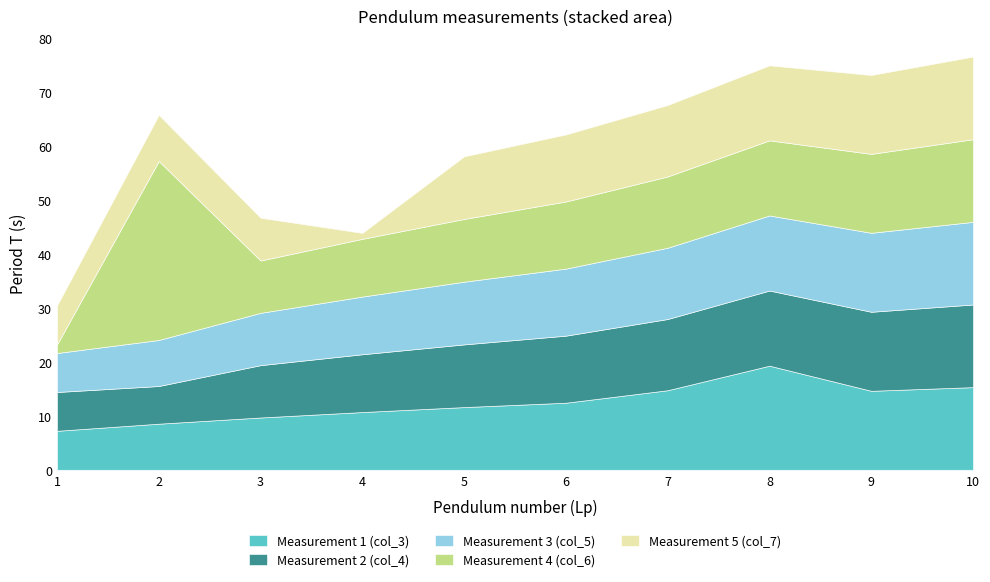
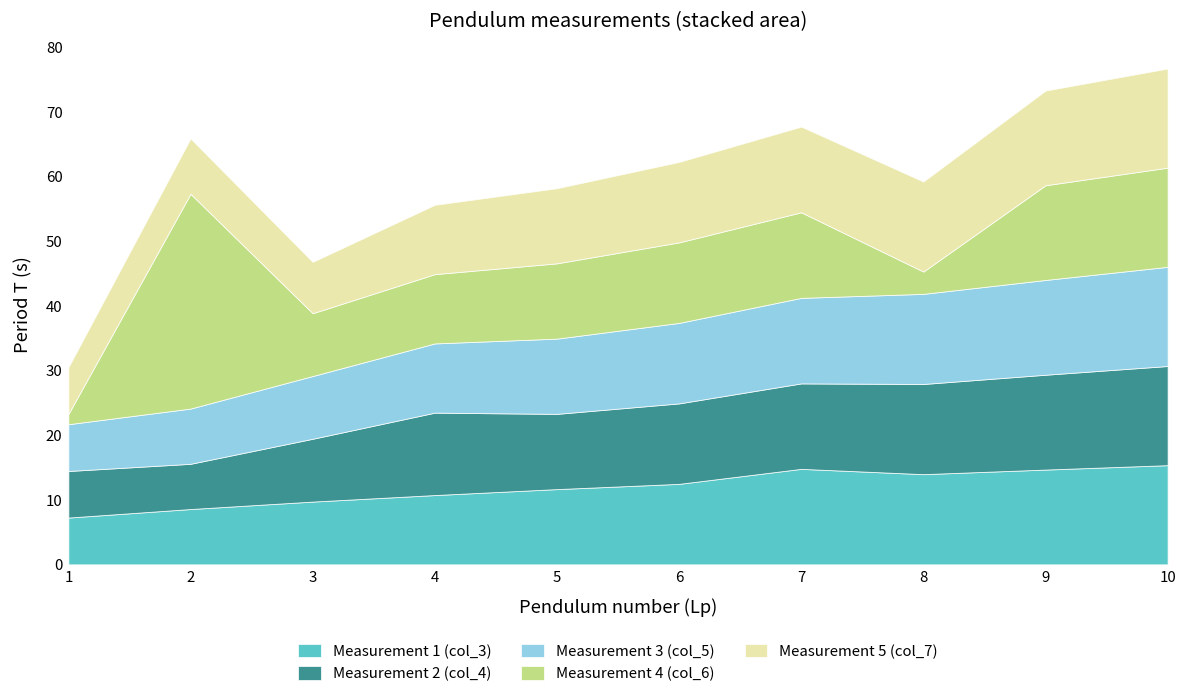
  {
    "Measurement 1 (col_3)": {
      "1": 7,
      "2": 9,
      "3": 10,
      "4": 11,
      "5": 12,
      "6": 12,
      "7": 15,
-     "8": 19,
+     "8": 14,
      "9": 15,
      "10": 15
    },
    "Measurement 2 (col_4)": {
      "1": 7,
      "2": 7,
      "3": 10,
-     "4": 11,
+     "4": 13,
      "5": 12,
      "6": 12,
      "7": 13,
      "8": 14,
      "9": 15,
      "10": 15
    },
    "Measurement 3 (col_5)": {
      "1": 7,
      "2": 9,
      "3": 10,
      "4": 11,
      "5": 12,
      "6": 12,
      "7": 13,
      "8": 14,
      "9": 15,
      "10": 15
    },
    "Measurement 4 (col_6)": {
      "1": 2,
      "2": 33,
      "3": 10,
      "4": 11,
      "5": 12,
      "6": 12,
      "7": 13,
-     "8": 14,
+     "8": 3,
      "9": 15,
      "10": 15
    },
    "Measurement 5 (col_7)": {
      "1": 7,
      "2": 9,
      "3": 8,
-     "4": 1,
+     "4": 11,
      "5": 12,
      "6": 12,
      "7": 13,
      "8": 14,
      "9": 15,
      "10": 15
    }
  }
